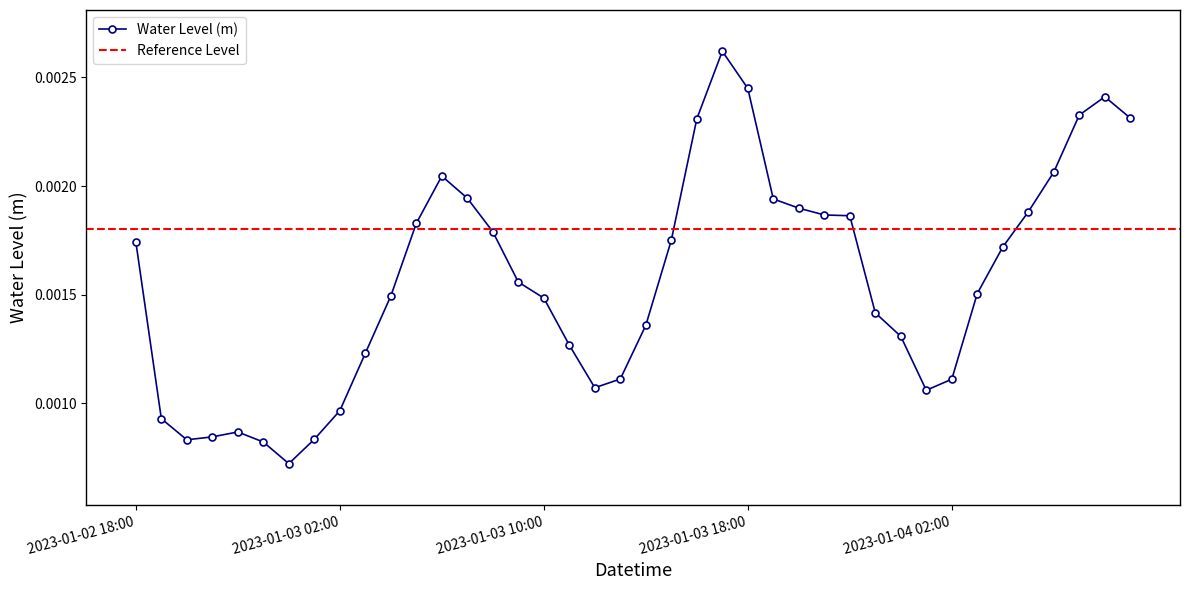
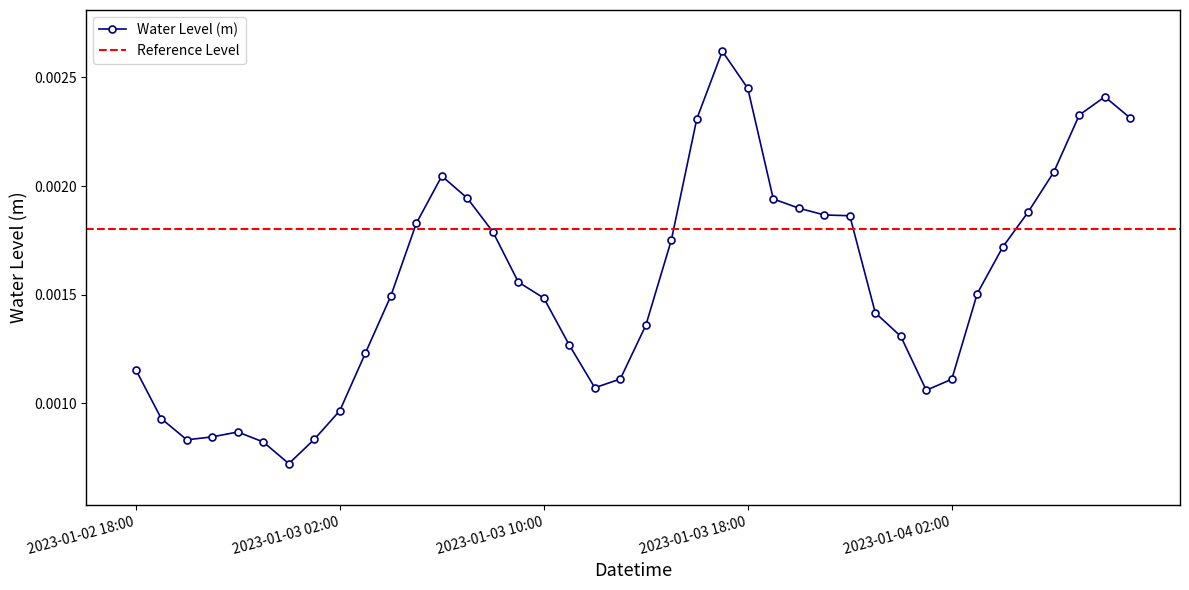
  {
-   "2023-01-02 18:00": 0.00174,
+   "2023-01-02 18:00": 0.00115,
    "2023-01-03 02:00": 0.00097,
    "2023-01-03 10:00": 0.00148,
    "2023-01-03 18:00": 0.00245,
    "2023-01-04 02:00": 0.00111
  }
